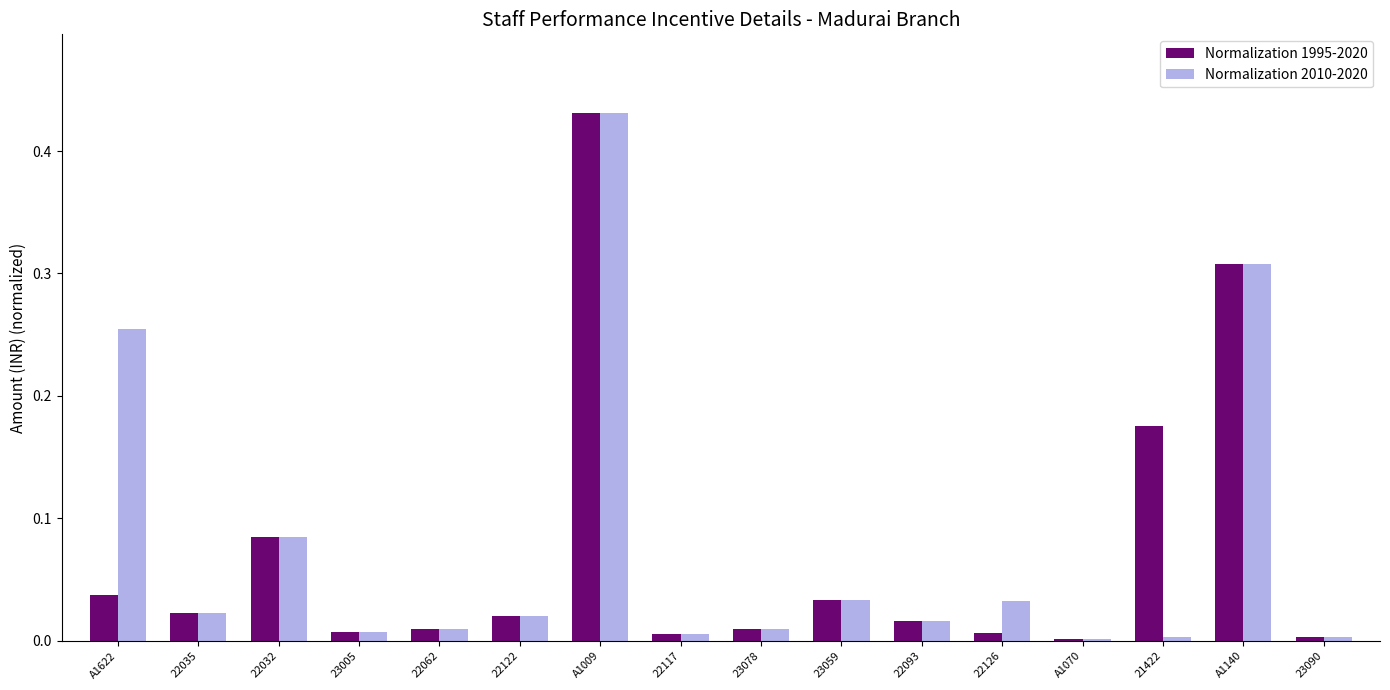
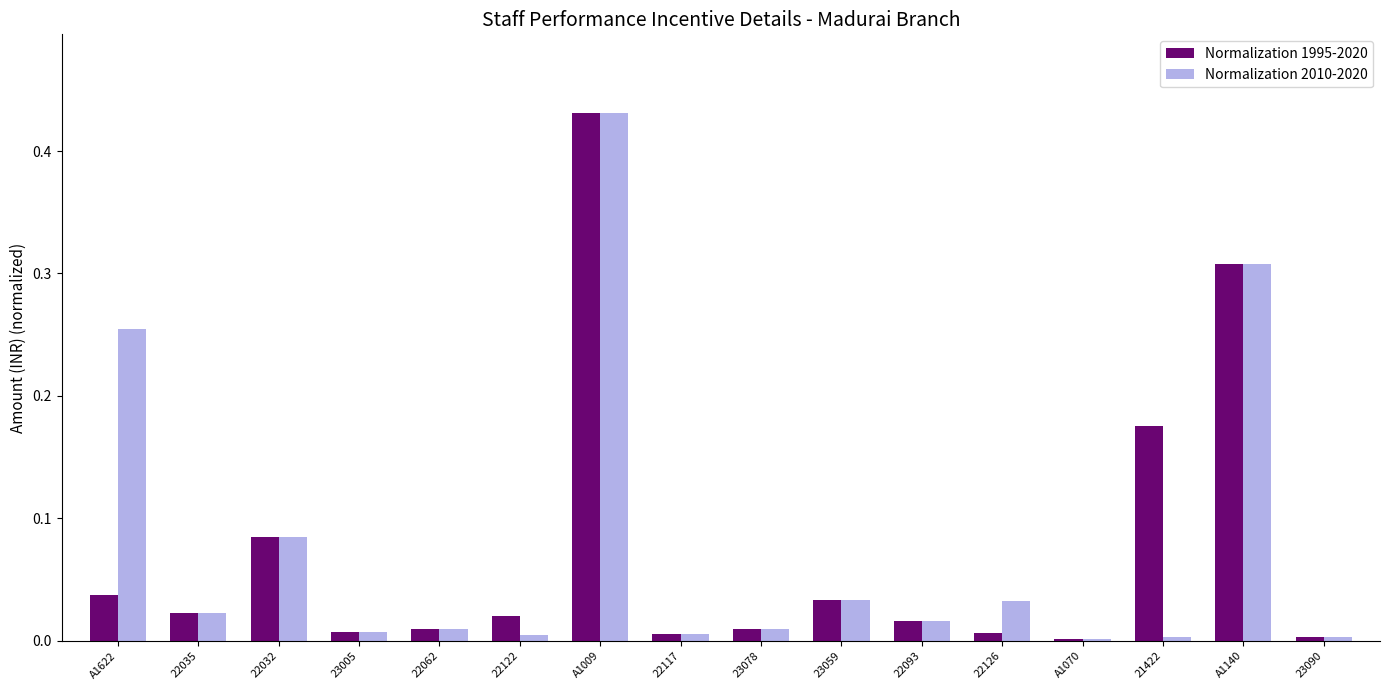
  {
    "Normalization 1995-2020": {
      "A1622": 0.037,
      "22035": 0.023,
      "22032": 0.085,
      "23005": 0.007,
      "22062": 0.010,
      "22122": 0.020,
      "A1009": 0.431,
      "22117": 0.006,
      "23078": 0.010,
      "23059": 0.033,
      "22093": 0.017,
      "22126": 0.007,
      "21422": 0.175,
      "A1140": 0.307,
      "23090": 0.003
    },
    "Normalization 2010-2020": {
      "A1622": 0.254,
      "22035": 0.023,
      "22032": 0.085,
      "23005": 0.007,
      "22062": 0.010,
-     "22122": 0.020,
+     "22122": 0.005,
      "A1009": 0.431,
      "22117": 0.006,
      "23078": 0.010,
      "23059": 0.033,
      "22093": 0.017,
      "22126": 0.033,
      "21422": 0.003,
      "A1140": 0.307,
      "23090": 0.003
    }
  }
